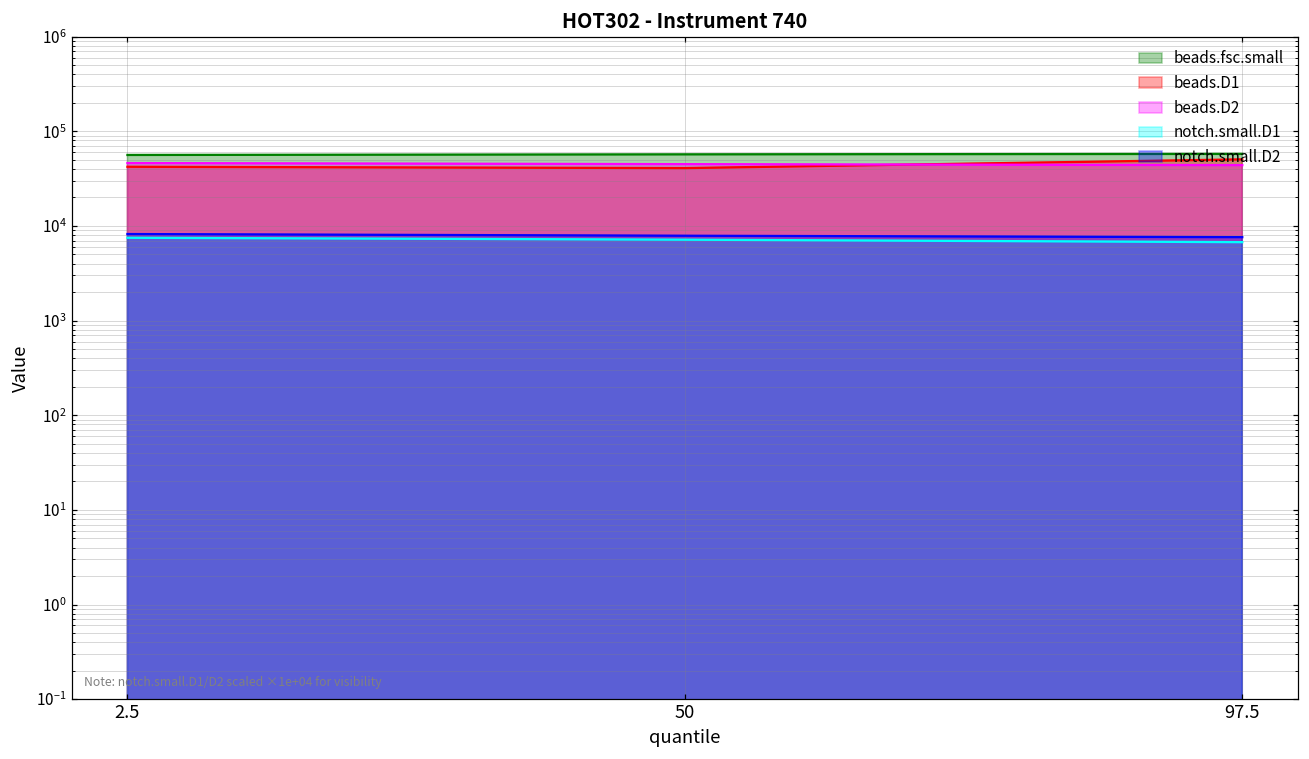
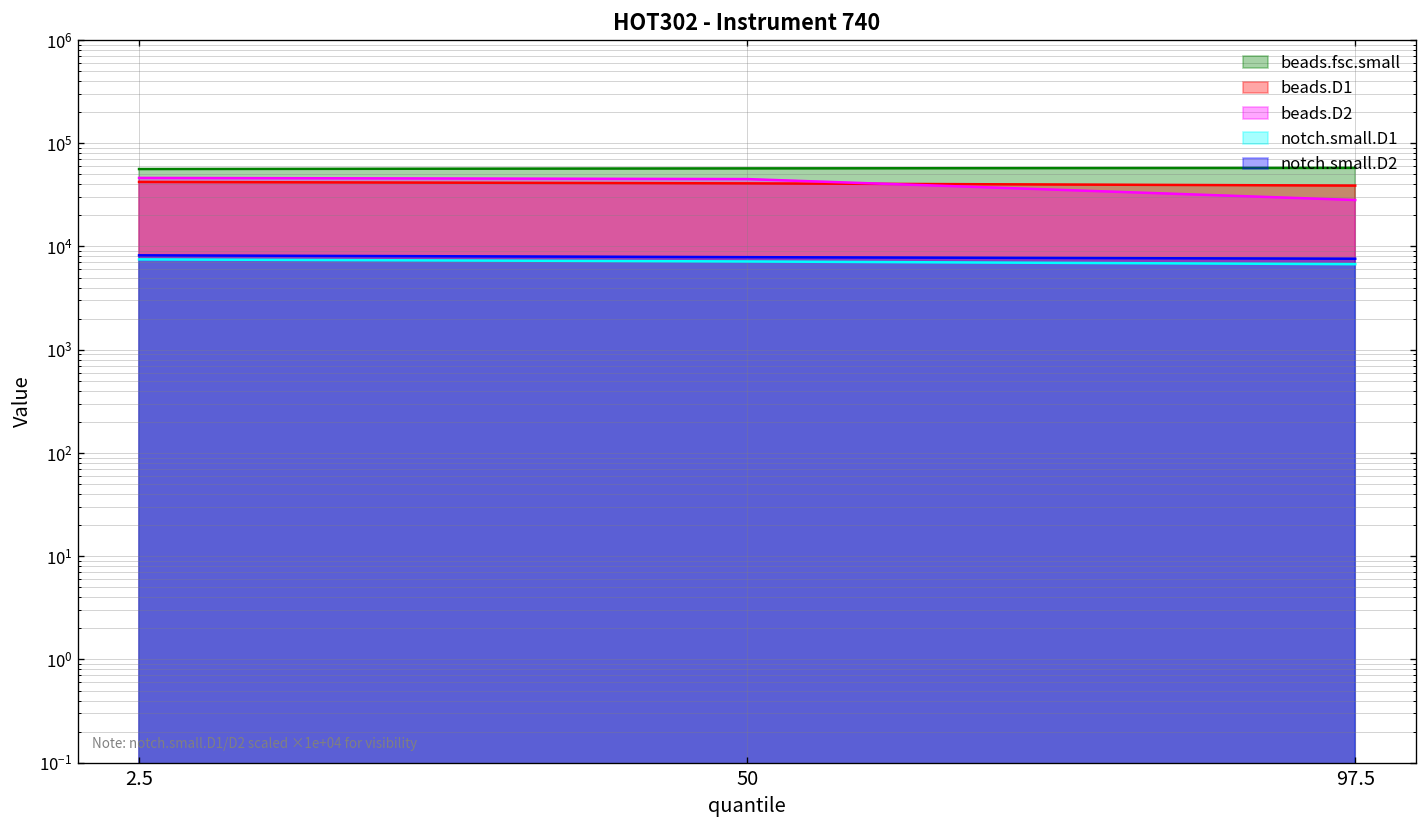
  {
    "beads.fsc.small": {
      "2.5": 60000,
      "50": 60000,
      "97.5": 60000
    },
    "beads.D1": {
      "2.5": 40000,
      "50": 40000,
-     "97.5": 50000
+     "97.5": 40000
    },
    "beads.D2": {
      "2.5": 50000,
      "50": 40000,
-     "97.5": 40000
+     "97.5": 28000
    },
    "notch.small.D1": {
      "2.5": 8000,
      "50": 7000,
      "97.5": 7000
    },
    "notch.small.D2": {
      "2.5": 8000,
      "50": 8000,
      "97.5": 8000
    }
  }
